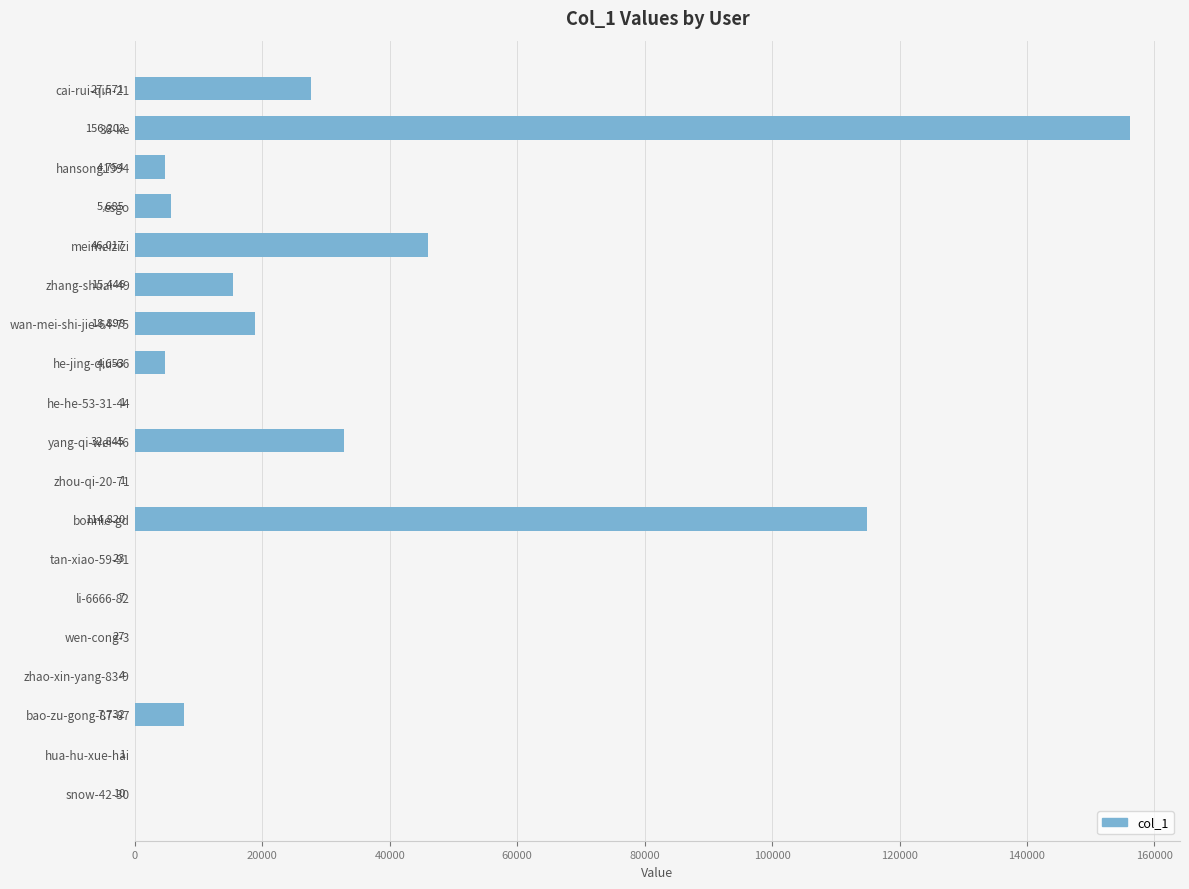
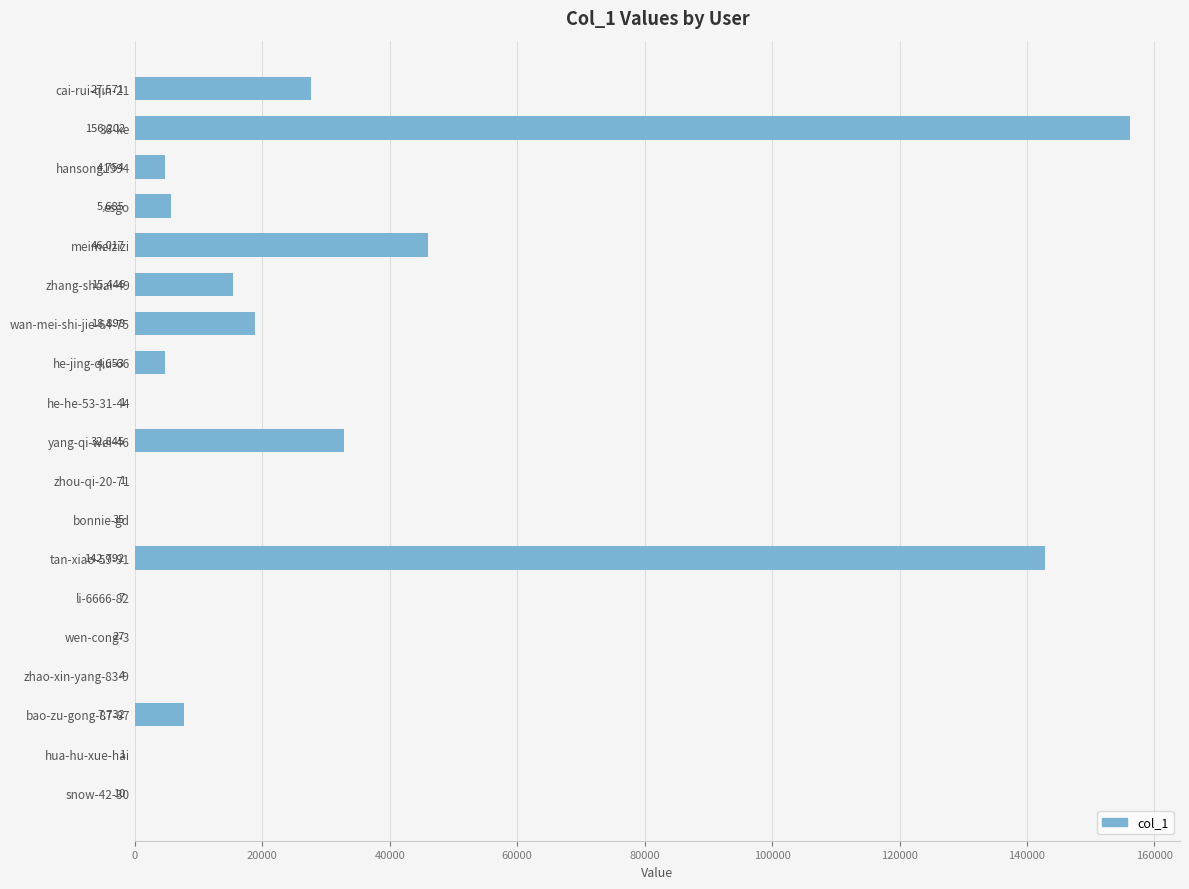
  {
    "he-he-53-31-44": "1",
    "zhou-qi-20-71": "1",
-   "bonnie-gd": "114,820",
-   "tan-xiao-59-91": "23",
+   "bonnie-gd": "35",
+   "tan-xiao-59-91": "142,792",
    "li-6666-82": "7",
    "wen-cong-3": "27",
    "zhao-xin-yang-83-9": "4",
    "hua-hu-xue-hai": "1",
    "snow-42-30": "10"
  }
